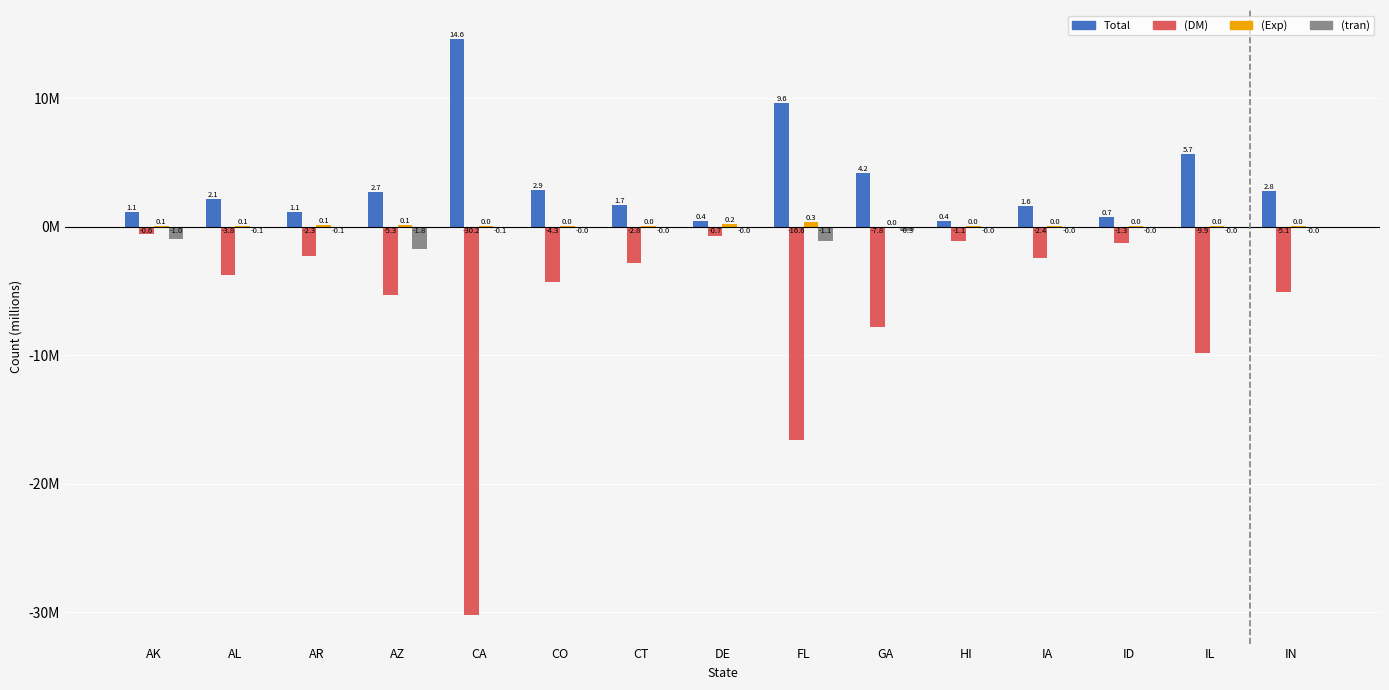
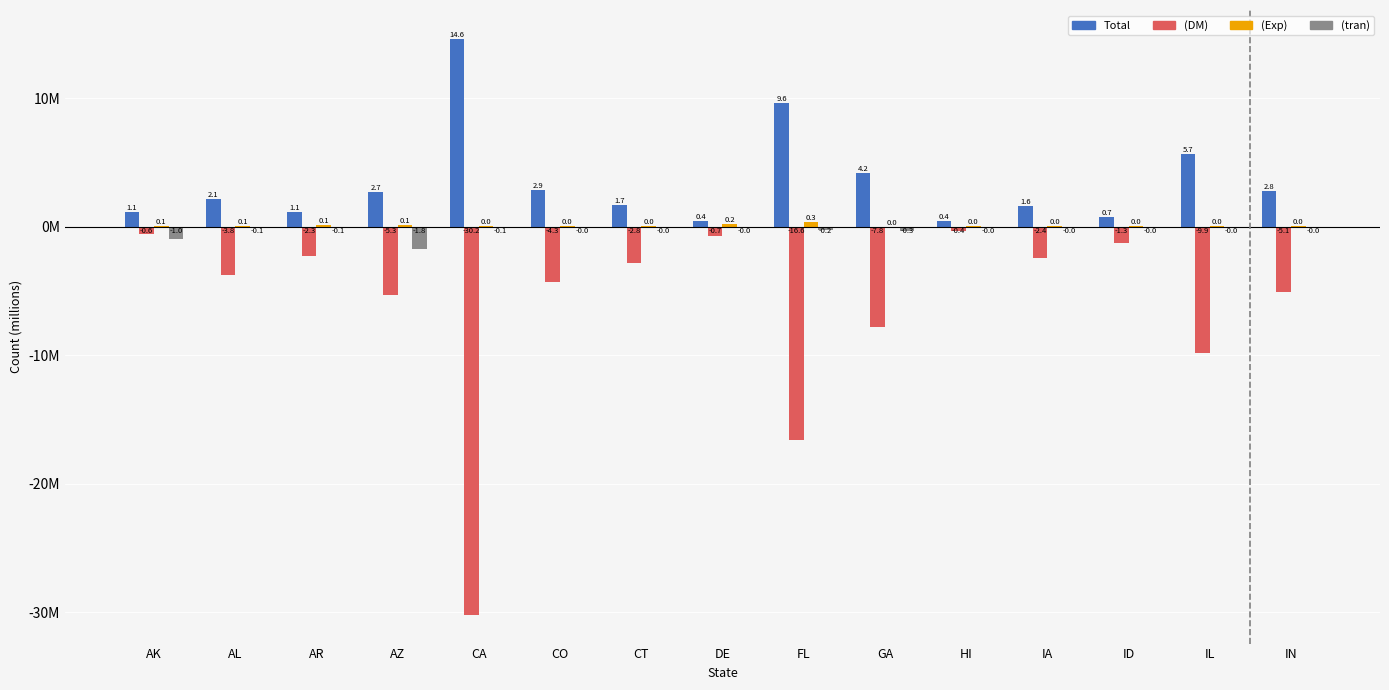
  {
    "(DM)": {
-     "HI": -1.1
+     "HI": -0.4
    },
    "(tran)": {
-     "FL": -1.1
+     "FL": -0.2
    }
  }
